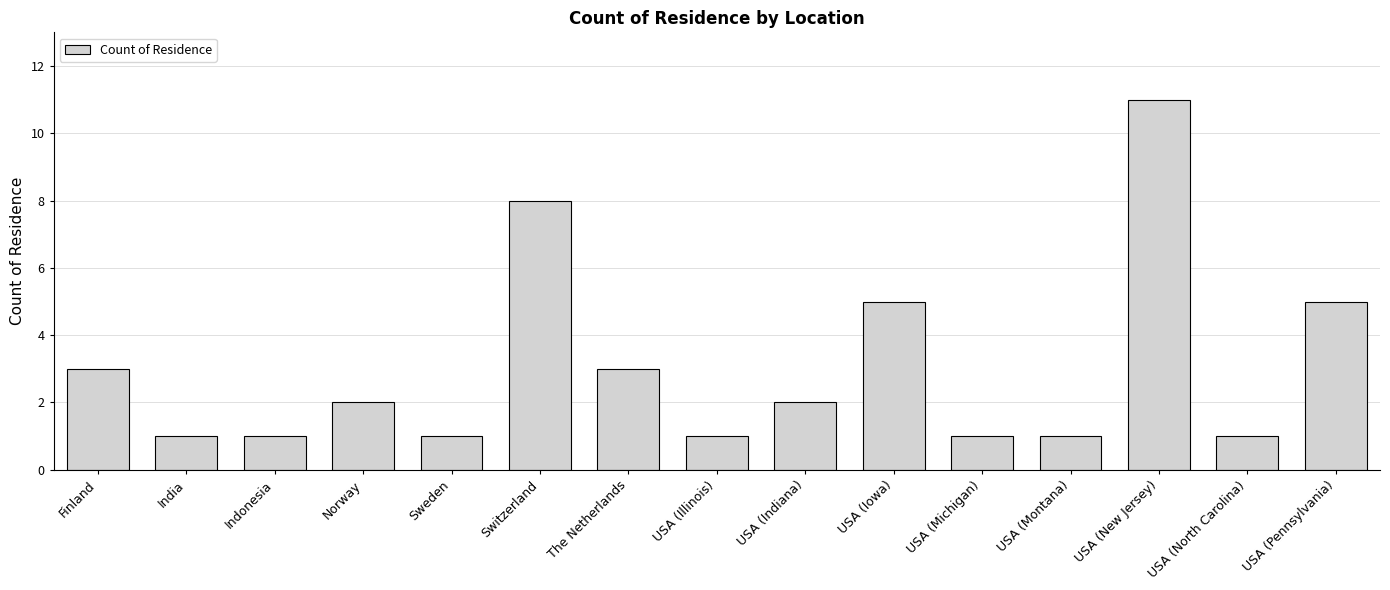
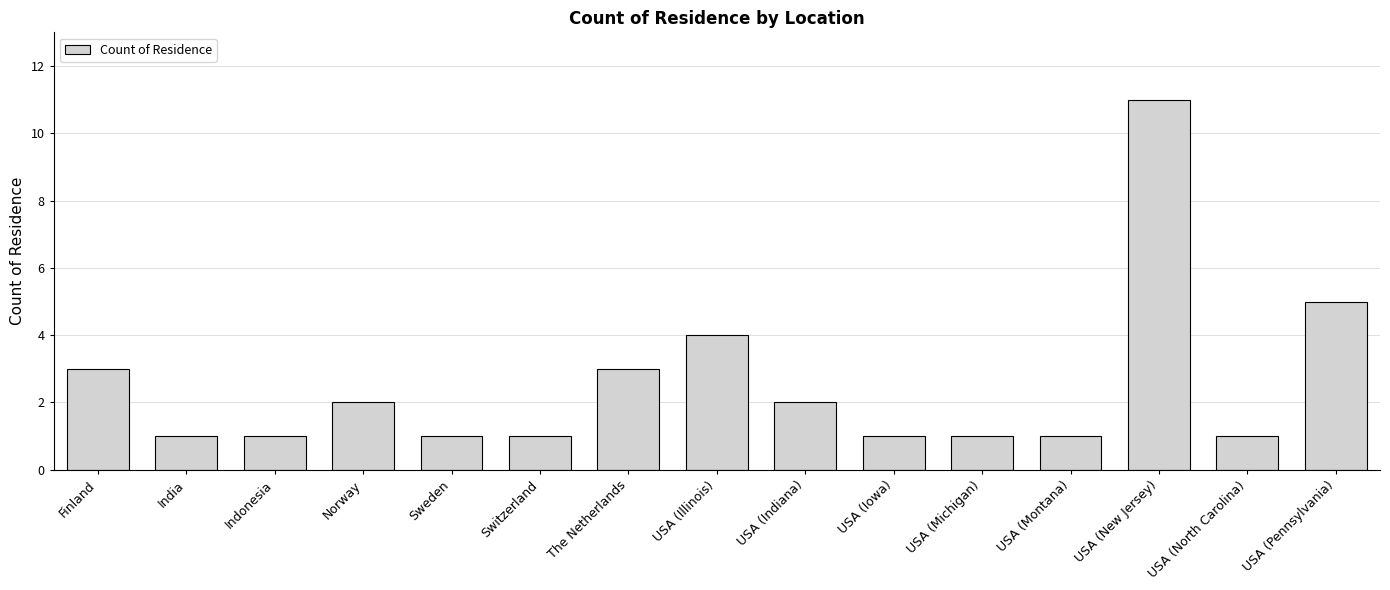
  {
    "Finland": 3,
    "India": 1,
    "Indonesia": 1,
    "Norway": 2,
    "Sweden": 1,
-   "Switzerland": 8,
+   "Switzerland": 1,
    "The Netherlands": 3,
-   "USA (Illinois)": 1,
+   "USA (Illinois)": 4,
    "USA (Indiana)": 2,
-   "USA (Iowa)": 5,
+   "USA (Iowa)": 1,
    "USA (Michigan)": 1,
    "USA (Montana)": 1,
    "USA (New Jersey)": 11,
    "USA (North Carolina)": 1,
    "USA (Pennsylvania)": 5
  }
